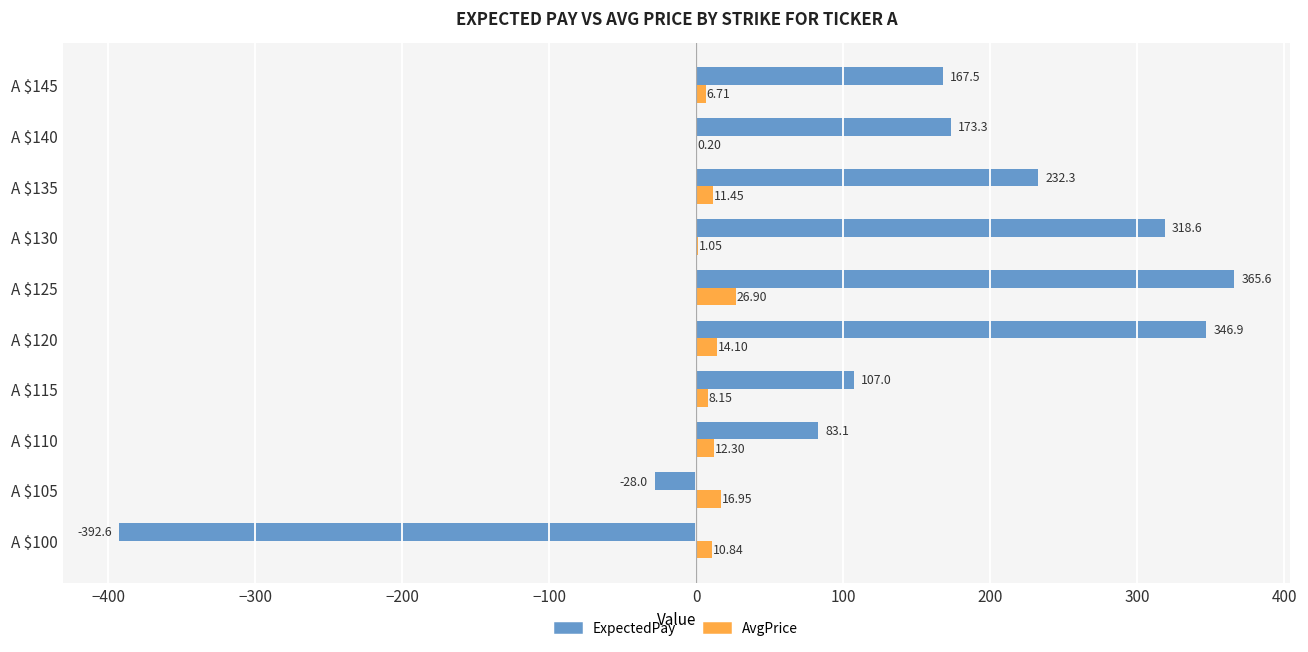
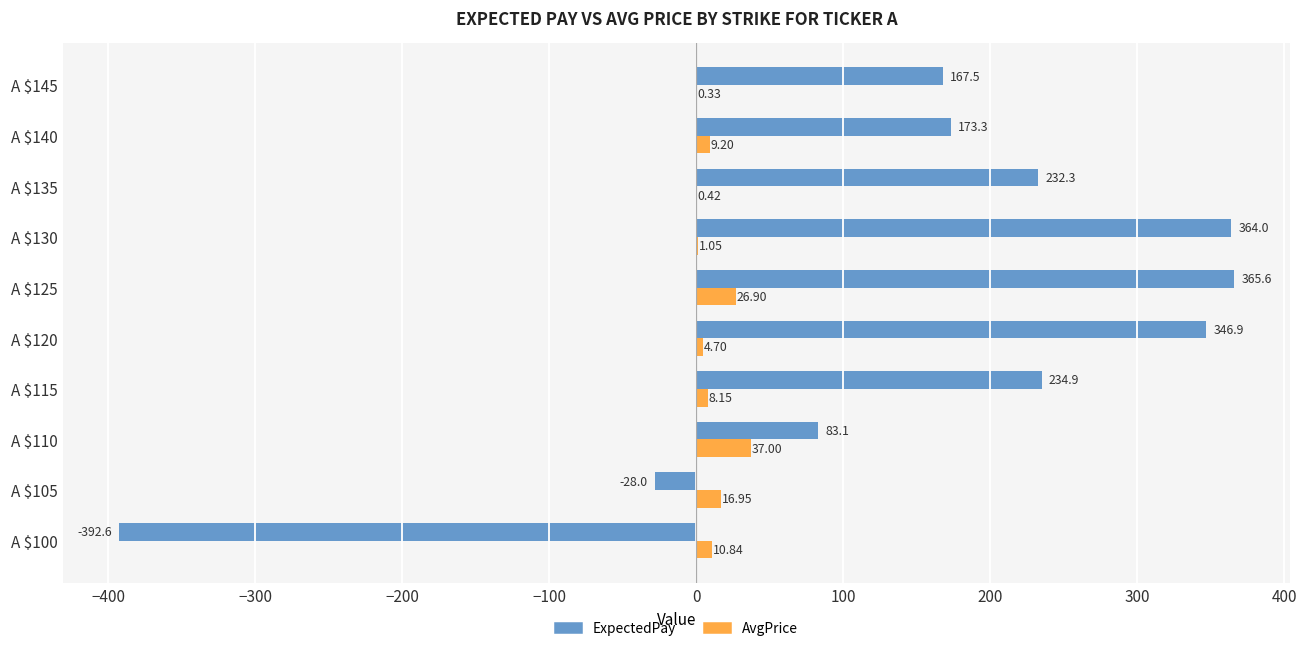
  {
    "ExpectedPay": {
      "A $145": 167.5,
      "A $140": 173.3,
      "A $135": 232.3,
-     "A $130": 318.6,
+     "A $130": 364.0,
      "A $125": 365.6,
      "A $120": 346.9,
-     "A $115": 107.0,
+     "A $115": 234.9,
      "A $110": 83.1,
      "A $105": -28.0,
      "A $100": -392.6
    },
    "AvgPrice": {
-     "A $145": 6.71,
-     "A $140": 0.20,
-     "A $135": 11.45,
+     "A $145": 0.33,
+     "A $140": 9.20,
+     "A $135": 0.42,
      "A $130": 1.05,
      "A $125": 26.90,
-     "A $120": 14.10,
+     "A $120": 4.70,
      "A $115": 8.15,
-     "A $110": 12.30,
+     "A $110": 37.00,
      "A $105": 16.95,
      "A $100": 10.84
    }
  }
